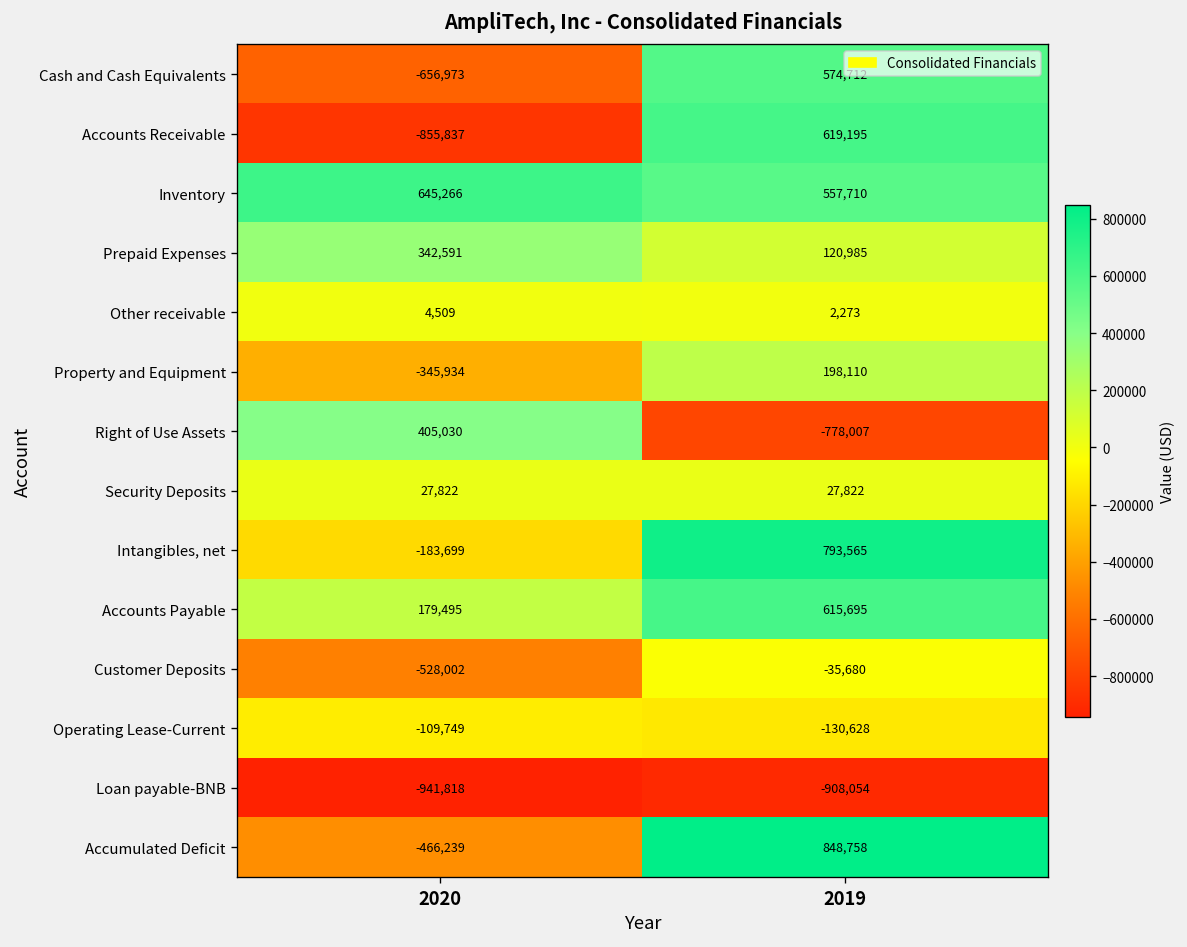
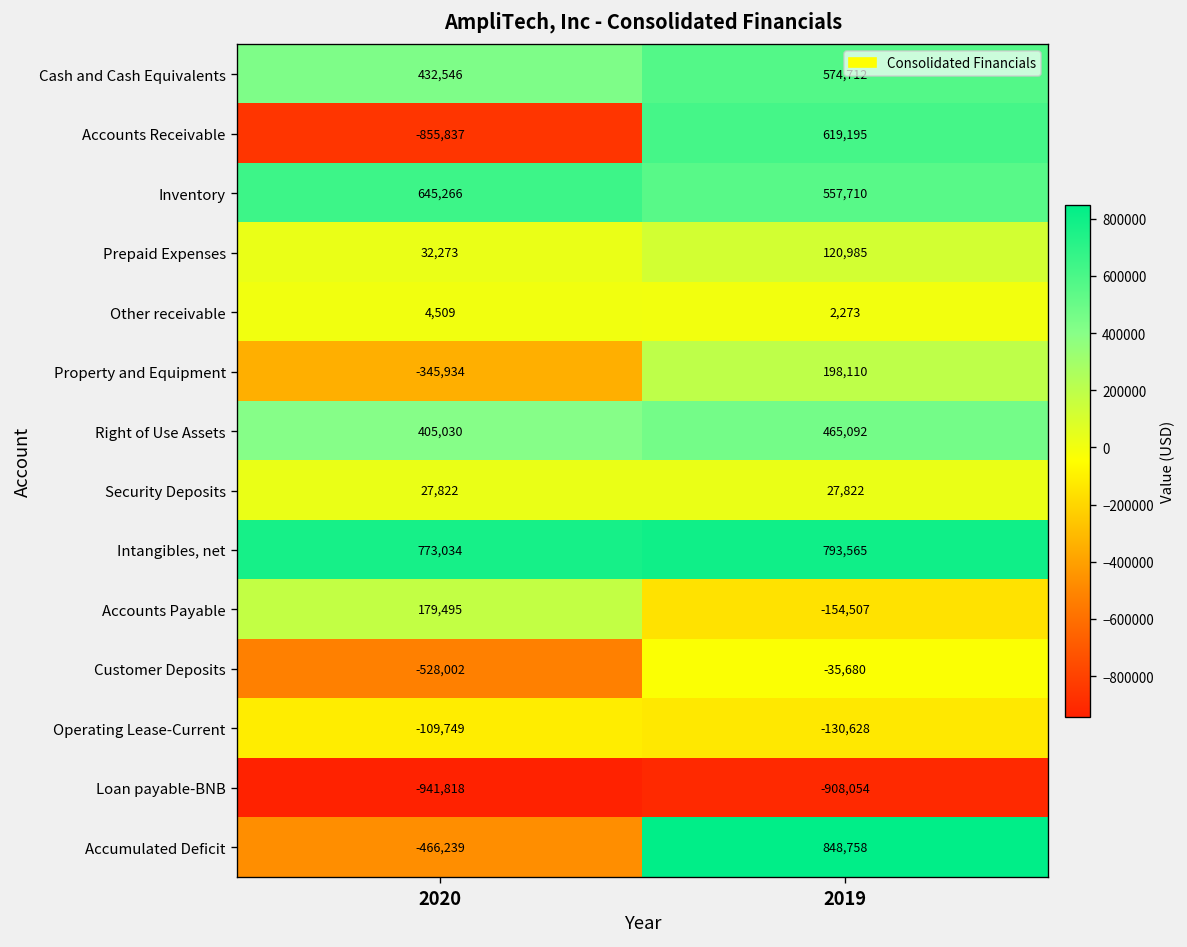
  {
    "Cash and Cash Equivalents": {
-     "2020": "-656,973"
+     "2020": "432,546"
    },
    "Accounts Receivable": {
      "2020": "-855,837",
      "2019": "619,195"
    },
    "Inventory": {
      "2020": "645,266",
      "2019": "557,710"
    },
    "Prepaid Expenses": {
-     "2020": "342,591",
+     "2020": "32,273",
      "2019": "120,985"
    },
    "Other receivable": {
      "2020": "4,509",
      "2019": "2,273"
    },
    "Property and Equipment": {
      "2020": "-345,934",
      "2019": "198,110"
    },
    "Right of Use Assets": {
      "2020": "405,030",
-     "2019": "-778,007"
+     "2019": "465,092"
    },
    "Security Deposits": {
      "2020": "27,822",
      "2019": "27,822"
    },
    "Intangibles, net": {
-     "2020": "-183,699",
+     "2020": "773,034",
      "2019": "793,565"
    },
    "Accounts Payable": {
      "2020": "179,495",
-     "2019": "615,695"
+     "2019": "-154,507"
    },
    "Customer Deposits": {
      "2020": "-528,002",
      "2019": "-35,680"
    },
    "Operating Lease-Current": {
      "2020": "-109,749",
      "2019": "-130,628"
    },
    "Loan payable-BNB": {
      "2020": "-941,818",
      "2019": "-908,054"
    },
    "Accumulated Deficit": {
      "2020": "-466,239",
      "2019": "848,758"
    }
  }
